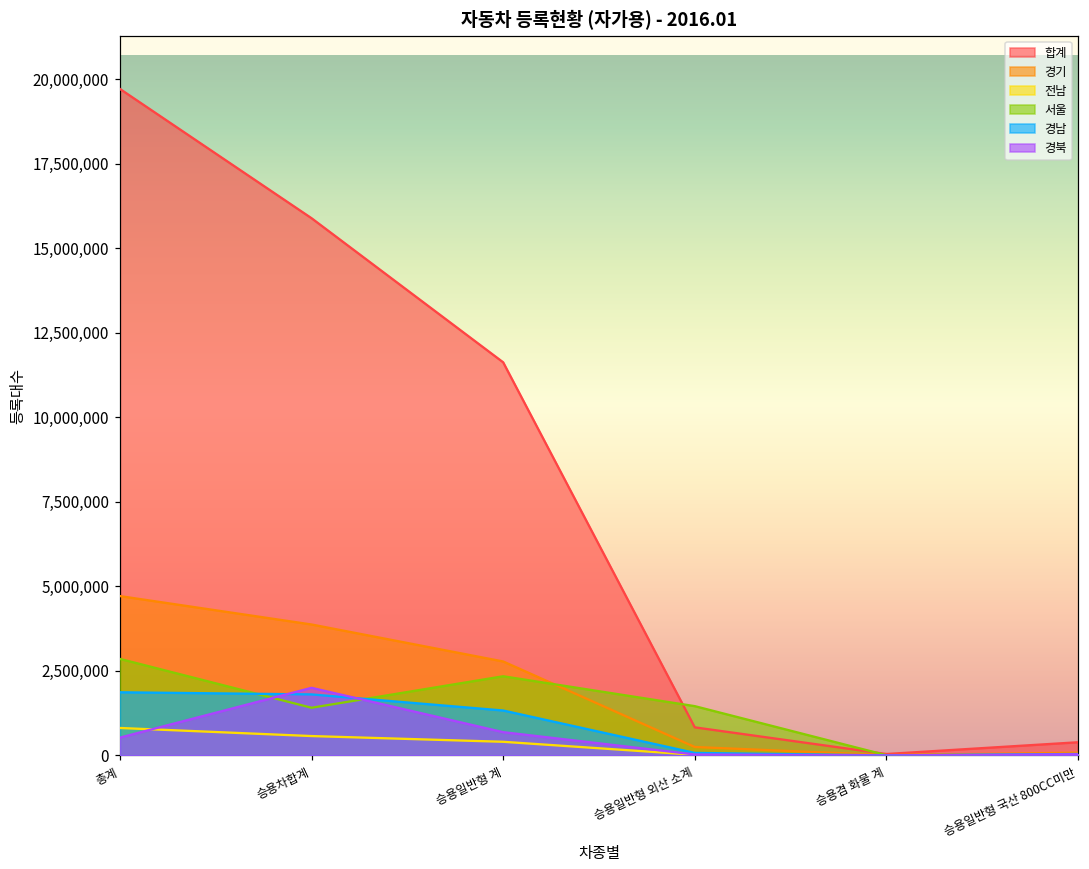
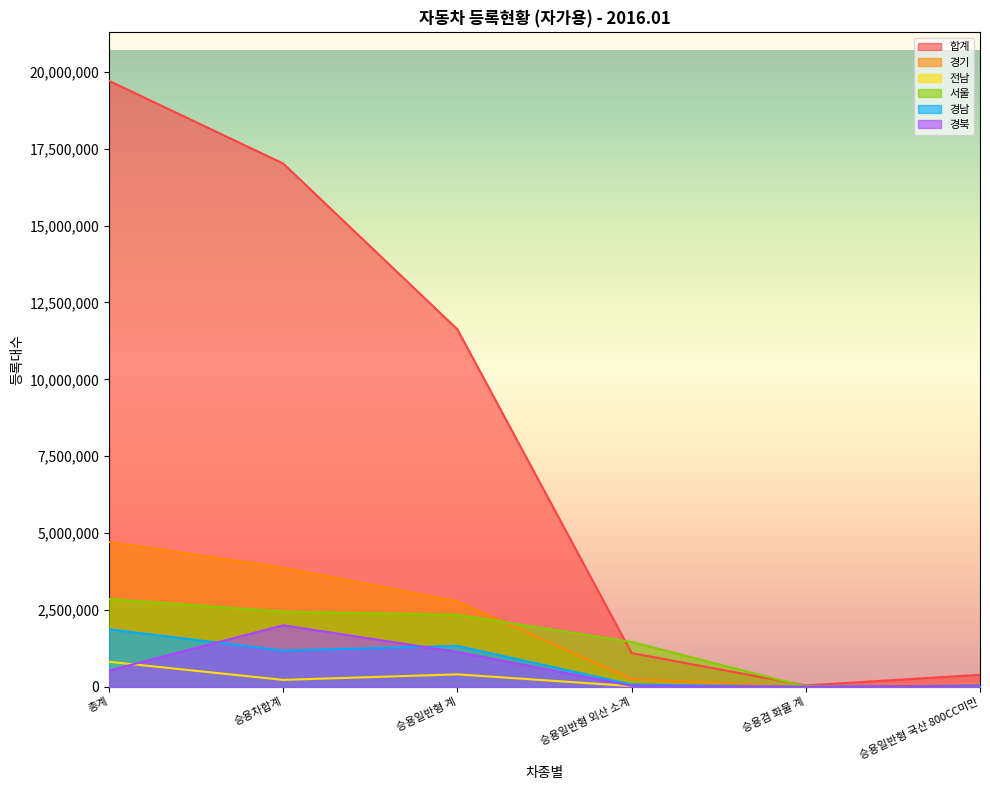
  {
    "합계": {
      "총계": "19,700,000",
-     "승용차합계": "15,900,000",
+     "승용차합계": "17,000,000",
      "승용일반형 계": "11,600,000",
-     "승용일반형 외산 소계": "800,000",
+     "승용일반형 외산 소계": "1,100,000",
      "승용일반형 국산 800CC미만": "400,000"
    },
    "경기": {
      "총계": "4,700,000",
      "승용차합계": "3,900,000",
      "승용일반형 계": "2,800,000",
      "승용일반형 외산 소계": "300,000"
    },
    "전남": {
      "총계": "800,000",
-     "승용차합계": "600,000",
+     "승용차합계": "200,000",
      "승용일반형 계": "400,000"
    },
    "서울": {
      "총계": "2,900,000",
-     "승용차합계": "1,400,000",
+     "승용차합계": "2,400,000",
      "승용일반형 계": "2,300,000",
      "승용일반형 외산 소계": "1,500,000"
    },
    "경남": {
      "총계": "1,900,000",
-     "승용차합계": "1,800,000",
+     "승용차합계": "1,200,000",
      "승용일반형 계": "1,300,000"
    },
    "경북": {
      "총계": "500,000",
      "승용차합계": "2,000,000",
-     "승용일반형 계": "700,000"
+     "승용일반형 계": "1,100,000"
    }
  }
